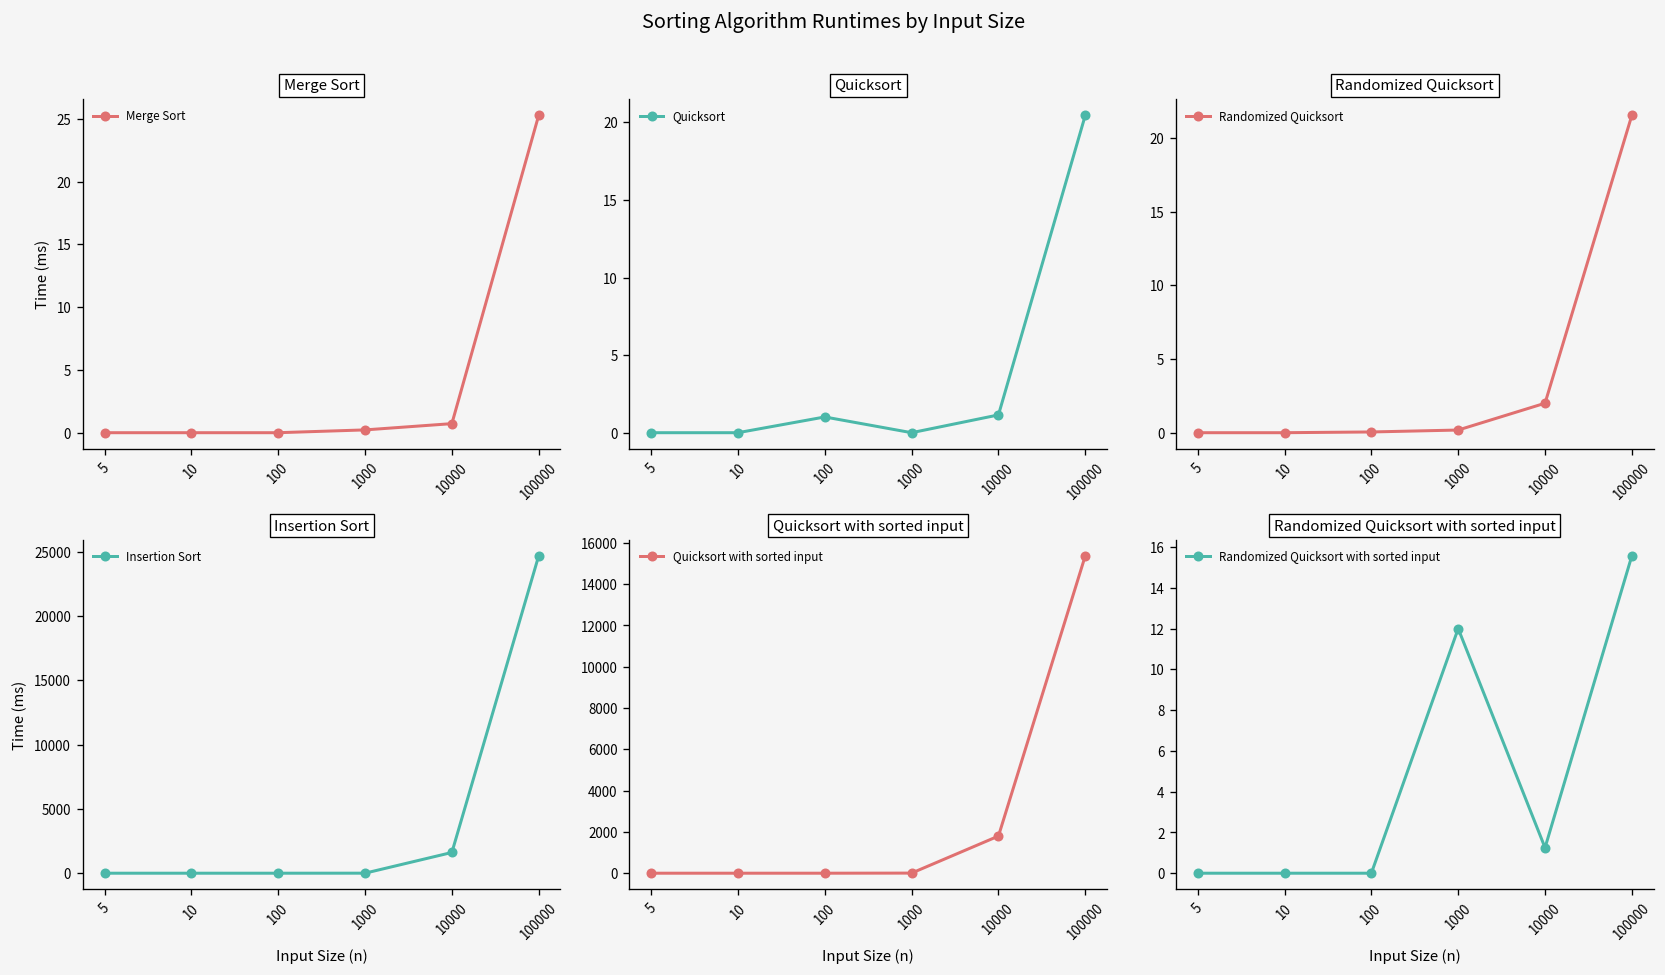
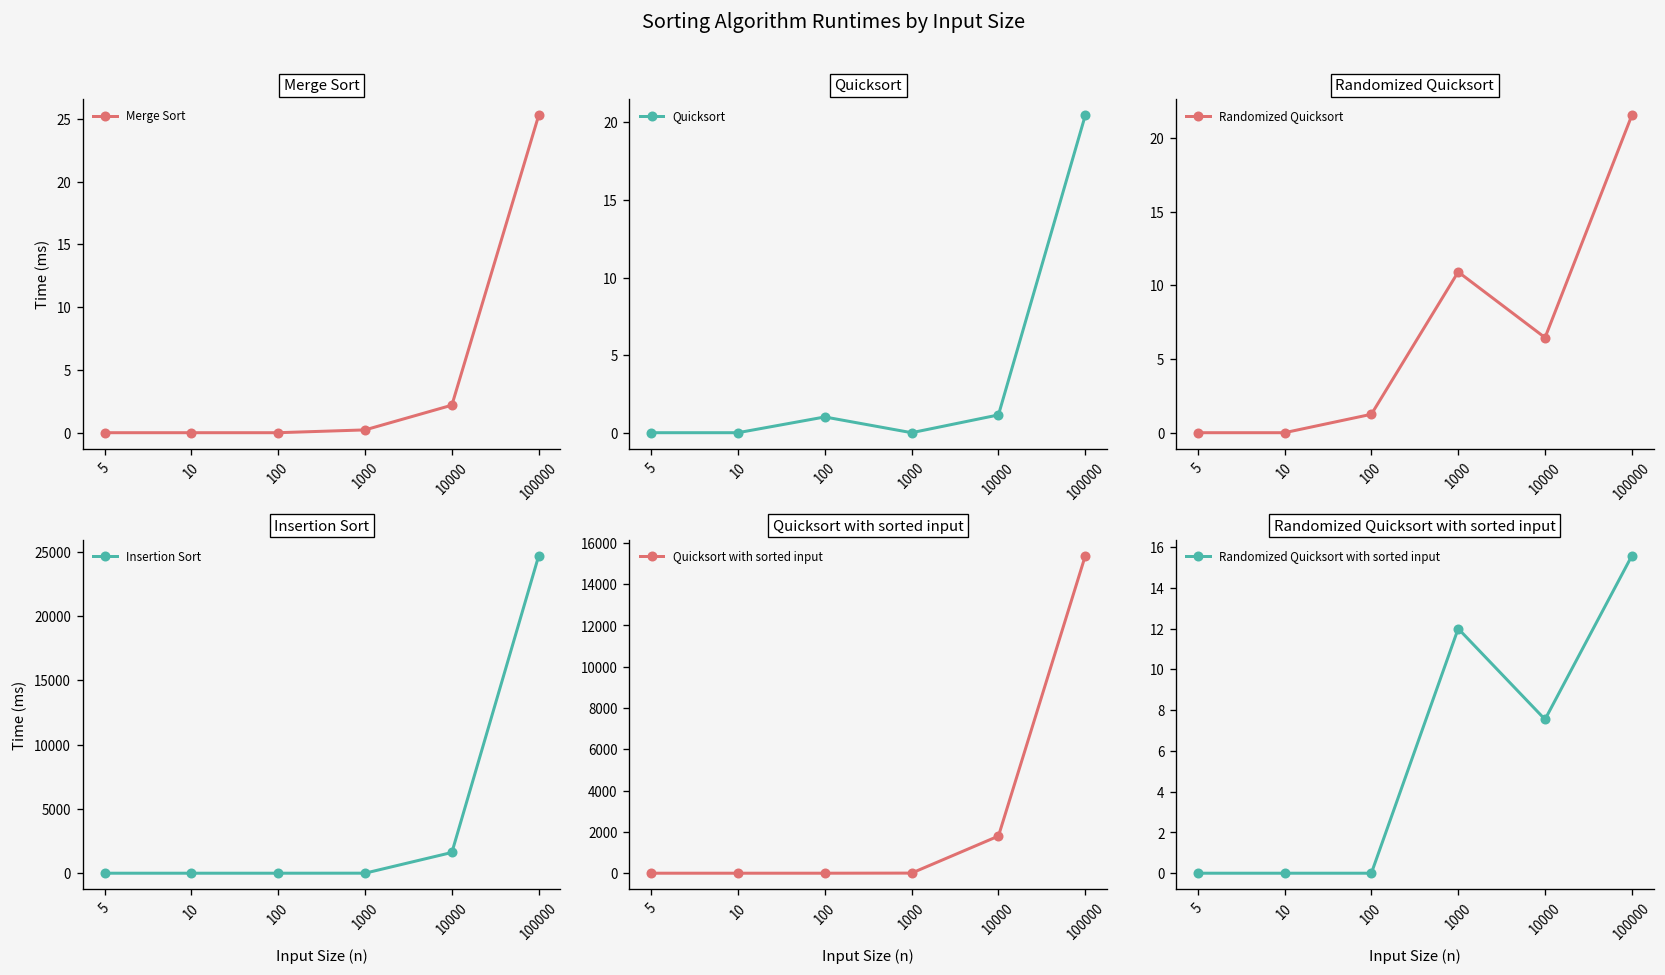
  {
    "Merge Sort": {
      "5": 0.0,
      "10": 0.0,
      "100": 0.0,
      "1000": 0.2,
-     "10000": 0.7,
+     "10000": 2.2,
      "100000": 25.3
    },
    "Quicksort": {
      "5": 0.0,
      "10": 0.0,
      "100": 1.0,
      "1000": 0.0,
      "10000": 1.1,
      "100000": 20.5
    },
    "Randomized Quicksort": {
      "5": 0.0,
      "10": 0.0,
-     "100": 0.1,
-     "1000": 0.2,
-     "10000": 2.0,
+     "100": 1.3,
+     "1000": 10.9,
+     "10000": 6.5,
      "100000": 21.5
    },
    "Insertion Sort": {
      "5": 0,
      "10": 0,
      "100": 0,
      "1000": 0,
      "10000": 1600,
      "100000": 24700
    },
    "Quicksort with sorted input": {
      "5": 0,
      "10": 0,
      "100": 0,
      "1000": 0,
      "10000": 1800,
      "100000": 15400
    },
    "Randomized Quicksort with sorted input": {
      "5": 0.0,
      "10": 0.0,
      "100": 0.0,
      "1000": 12.0,
-     "10000": 1.3,
+     "10000": 7.5,
      "100000": 15.6
    }
  }
